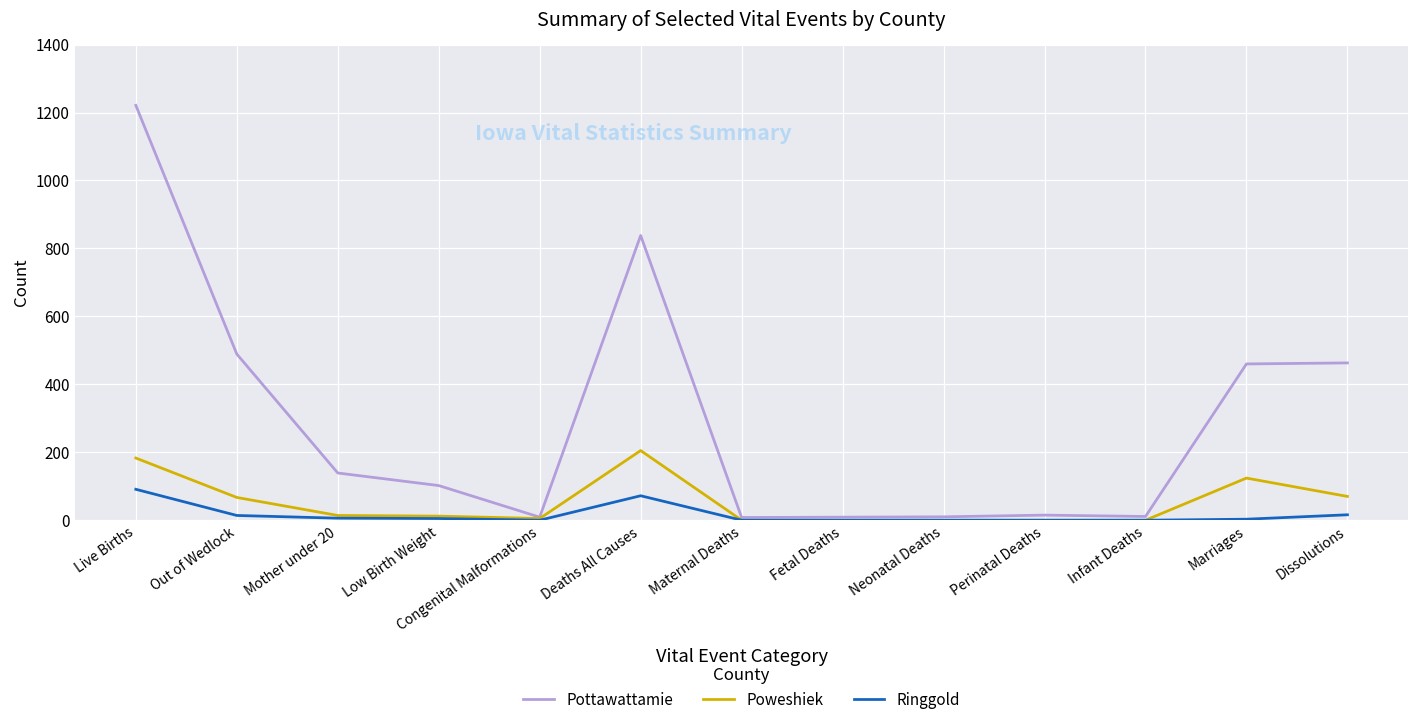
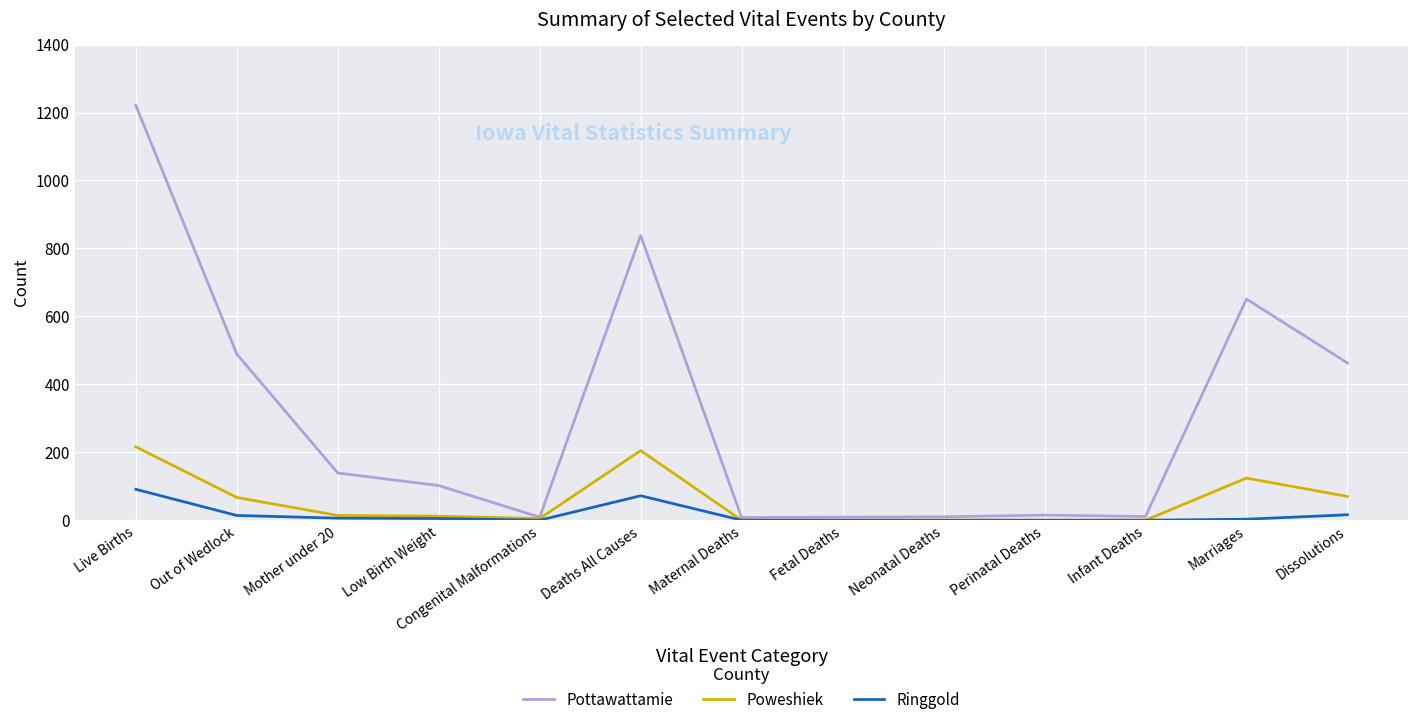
  {
    "Pottawattamie": {
      "Live Births": 1220,
      "Out of Wedlock": 490,
      "Mother under 20": 140,
      "Low Birth Weight": 100,
      "Deaths All Causes": 840,
      "Fetal Deaths": 10,
      "Neonatal Deaths": 10,
      "Perinatal Deaths": 20,
      "Infant Deaths": 10,
-     "Marriages": 460,
+     "Marriages": 650,
      "Dissolutions": 460
    },
    "Poweshiek": {
-     "Live Births": 180,
+     "Live Births": 220,
      "Out of Wedlock": 70,
      "Deaths All Causes": 210,
      "Marriages": 120,
      "Dissolutions": 70
    },
    "Ringgold": {
      "Live Births": 90,
      "Out of Wedlock": 10,
      "Deaths All Causes": 70,
      "Marriages": 0,
      "Dissolutions": 20
    }
  }
